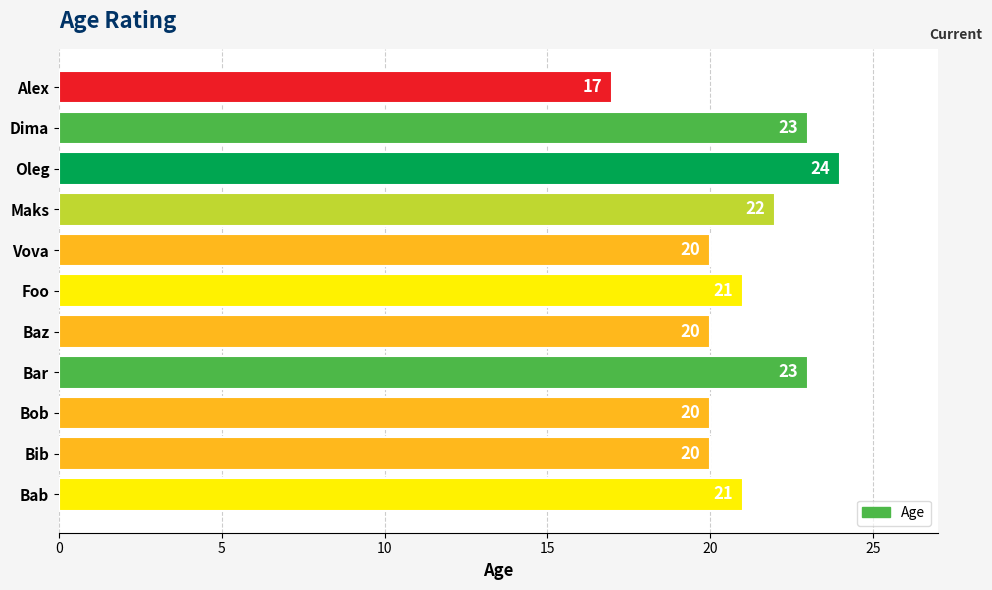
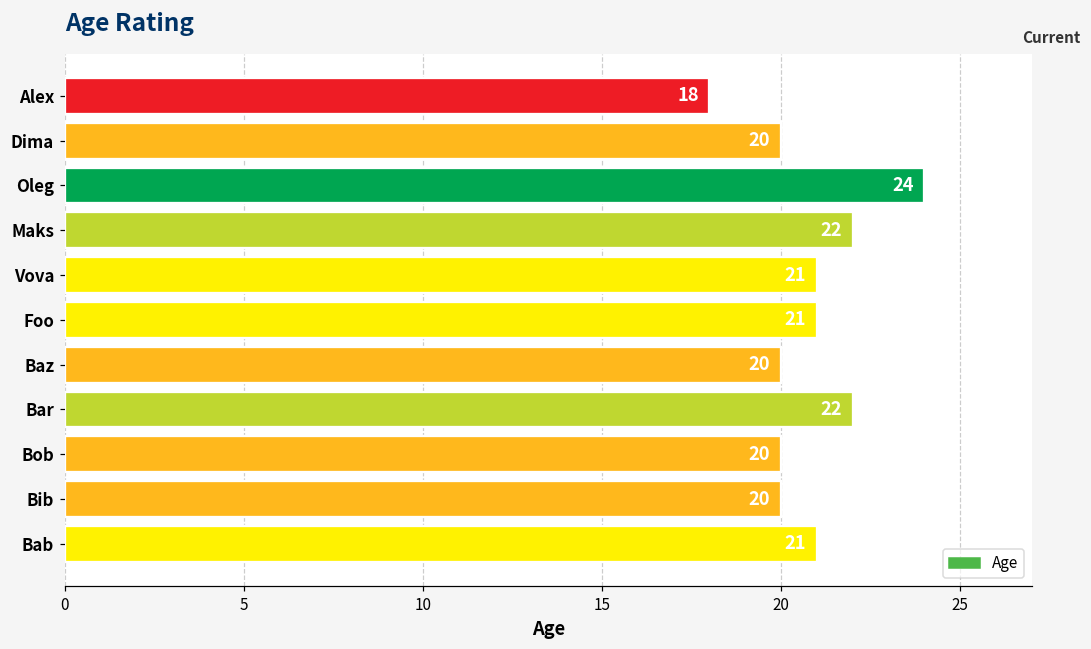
  {
-   "Alex": 17,
-   "Dima": 23,
+   "Alex": 18,
+   "Dima": 20,
    "Oleg": 24,
    "Maks": 22,
-   "Vova": 20,
+   "Vova": 21,
    "Foo": 21,
    "Baz": 20,
-   "Bar": 23,
+   "Bar": 22,
    "Bob": 20,
    "Bib": 20,
    "Bab": 21
  }
